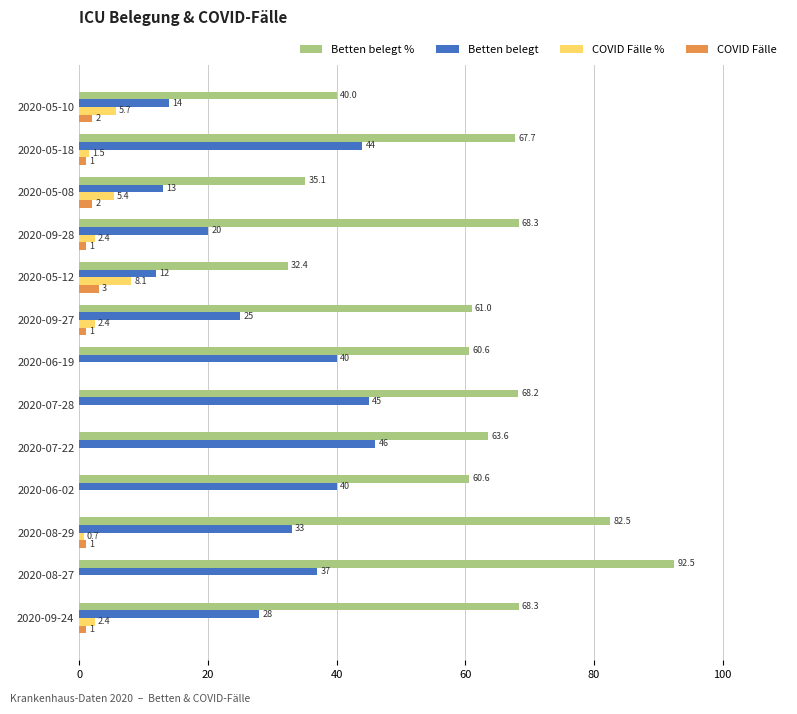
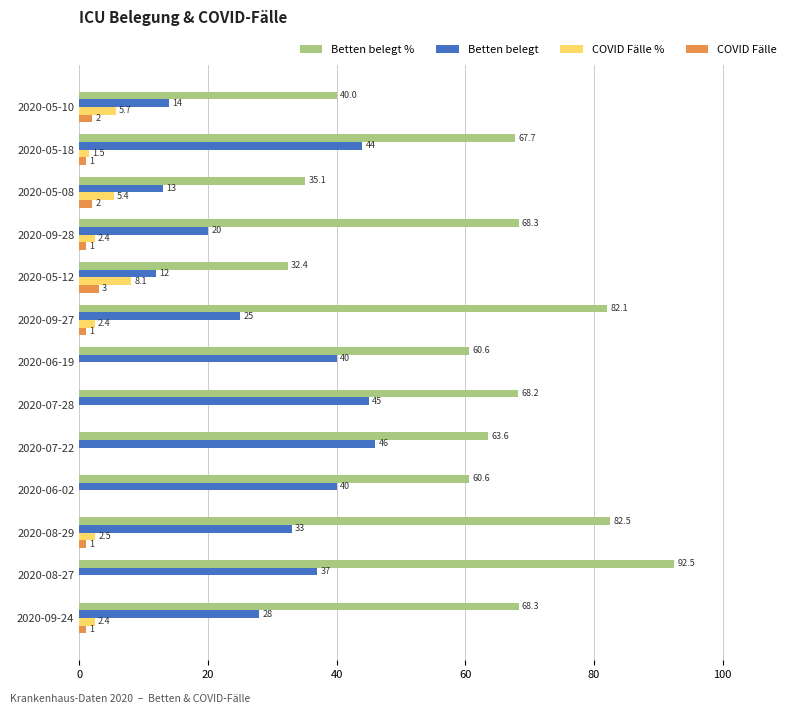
  {
    "Betten belegt %": {
      "2020-05-10": 40.0,
      "2020-05-18": 67.7,
      "2020-05-08": 35.1,
      "2020-09-28": 68.3,
      "2020-05-12": 32.4,
-     "2020-09-27": 61.0,
+     "2020-09-27": 82.1,
      "2020-06-19": 60.6,
      "2020-07-28": 68.2,
      "2020-07-22": 63.6,
      "2020-06-02": 60.6,
      "2020-08-29": 82.5,
      "2020-08-27": 92.5,
      "2020-09-24": 68.3
    },
    "Betten belegt": {
      "2020-05-10": 14,
      "2020-05-18": 44,
      "2020-05-08": 13,
      "2020-09-28": 20,
      "2020-05-12": 12,
      "2020-09-27": 25,
      "2020-06-19": 40,
      "2020-07-28": 45,
      "2020-07-22": 46,
      "2020-06-02": 40,
      "2020-08-29": 33,
      "2020-08-27": 37,
      "2020-09-24": 28
    },
    "COVID Fälle %": {
      "2020-05-10": 5.7,
      "2020-05-18": 1,
      "2020-05-08": 5.4,
      "2020-09-28": 2.4,
      "2020-05-12": 8.1,
      "2020-09-27": 2.4,
-     "2020-08-29": 0.7,
+     "2020-08-29": 2.5,
      "2020-09-24": 2.4
    },
    "COVID Fälle": {
      "2020-05-10": 2,
      "2020-05-18": 1,
      "2020-05-08": 2,
      "2020-09-28": 1,
      "2020-05-12": 3,
      "2020-09-27": 1,
      "2020-09-24": 1
    }
  }
